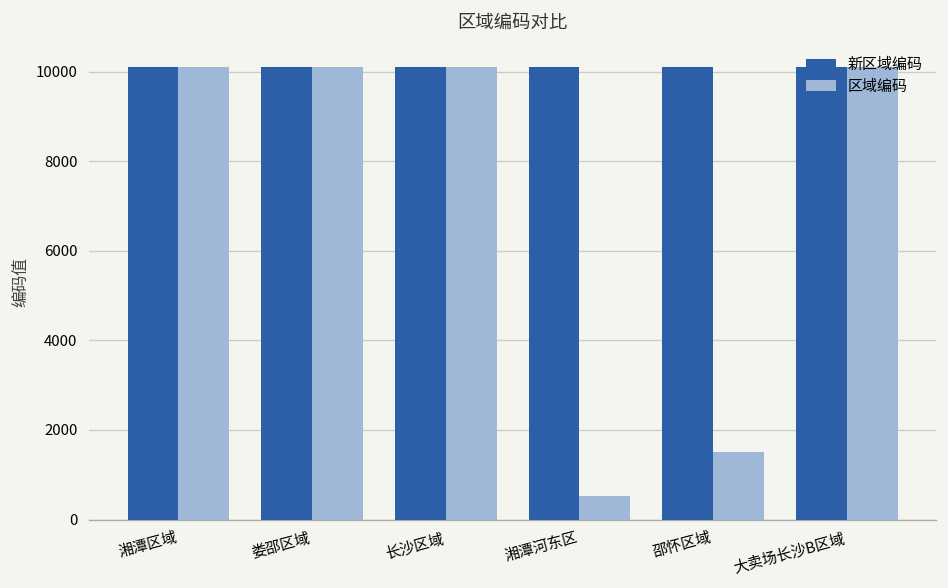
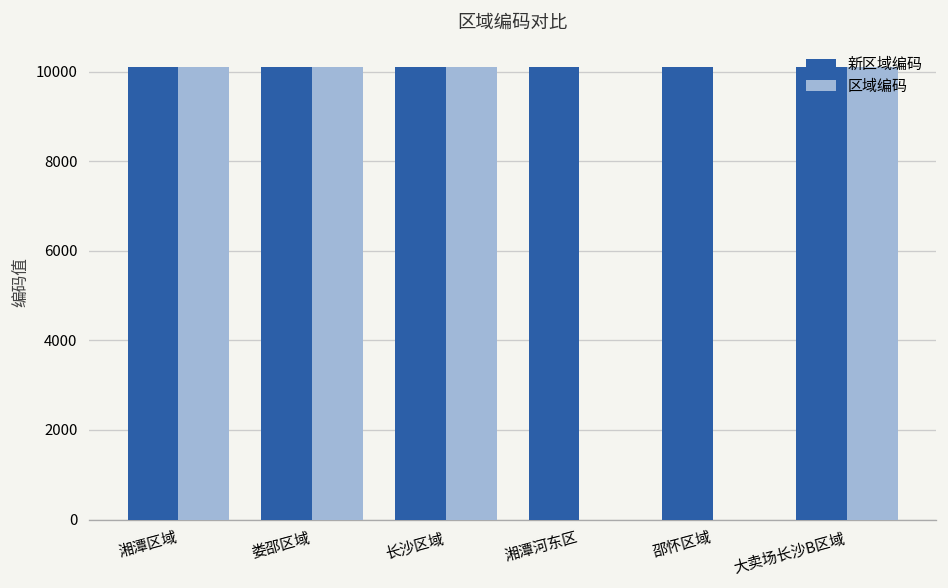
  {
    "新区域编码": {
      "湘潭区域": 10100,
      "娄邵区域": 10100,
      "长沙区域": 10100,
      "湘潭河东区": 10100,
      "邵怀区域": 10100,
      "大卖场长沙B区域": 10100
    },
    "区域编码": {
      "湘潭区域": 10100,
      "娄邵区域": 10100,
      "长沙区域": 10100,
-     "湘潭河东区": 500,
-     "邵怀区域": 1500,
+     "湘潭河东区": 0,
+     "邵怀区域": 0,
      "大卖场长沙B区域": 10100
    }
  }
